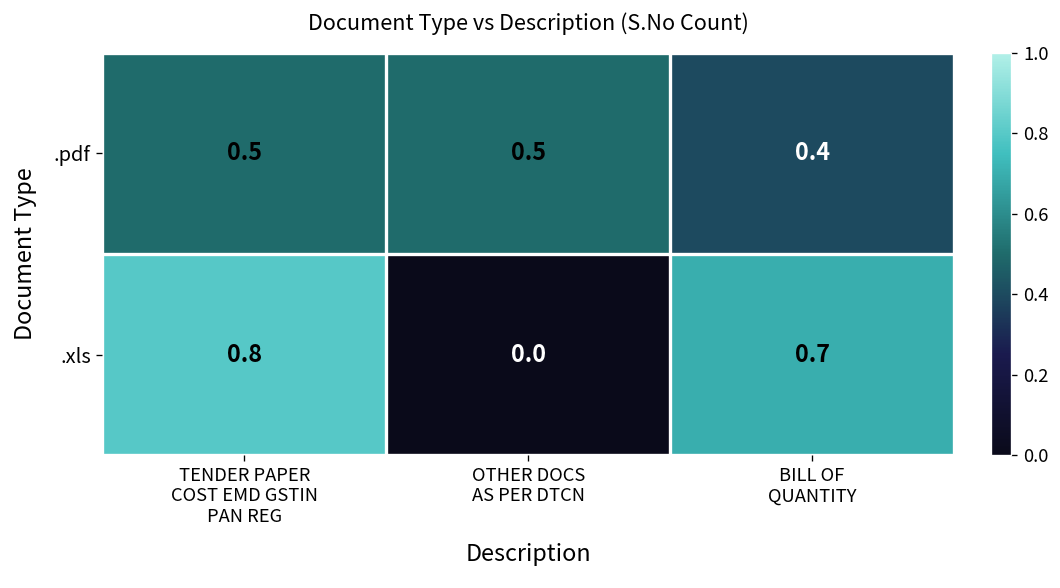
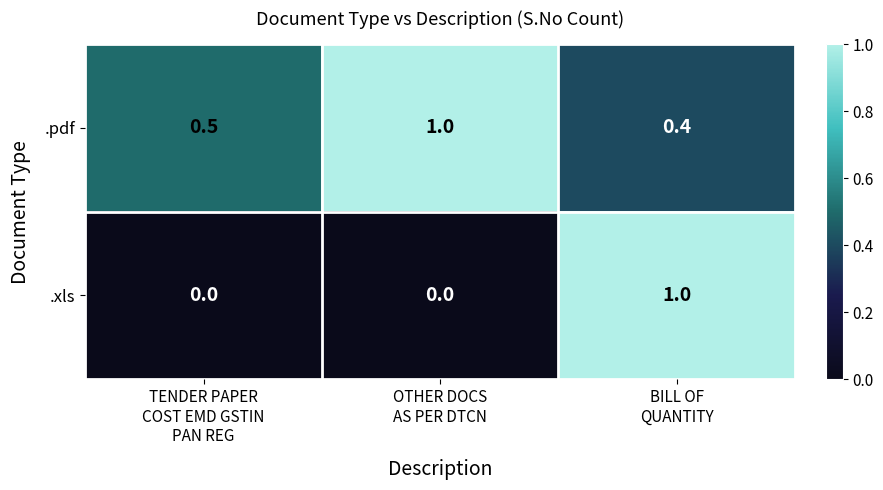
  {
    ".pdf": {
      "TENDER PAPER COST EMD GSTIN PAN REG": 0.5,
-     "OTHER DOCS AS PER DTCN": 0.5,
+     "OTHER DOCS AS PER DTCN": 1.0,
      "BILL OF QUANTITY": 0.4
    },
    ".xls": {
-     "TENDER PAPER COST EMD GSTIN PAN REG": 0.8,
+     "TENDER PAPER COST EMD GSTIN PAN REG": 0.0,
      "OTHER DOCS AS PER DTCN": 0.0,
-     "BILL OF QUANTITY": 0.7
+     "BILL OF QUANTITY": 1.0
    }
  }
